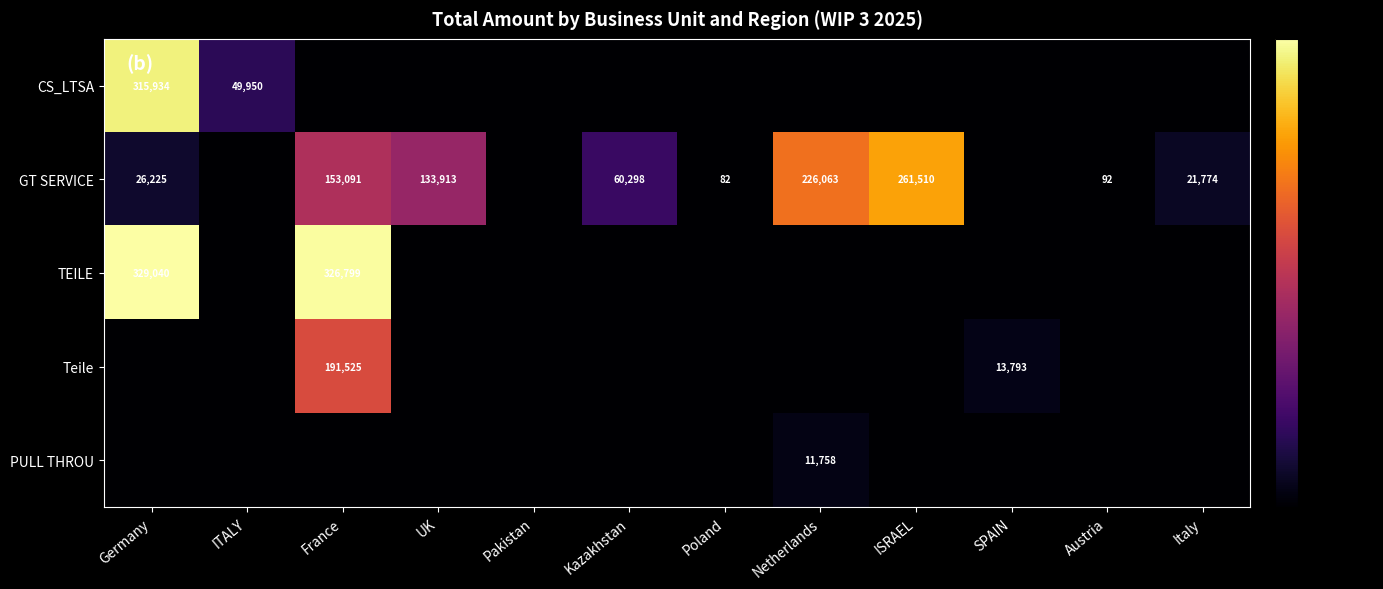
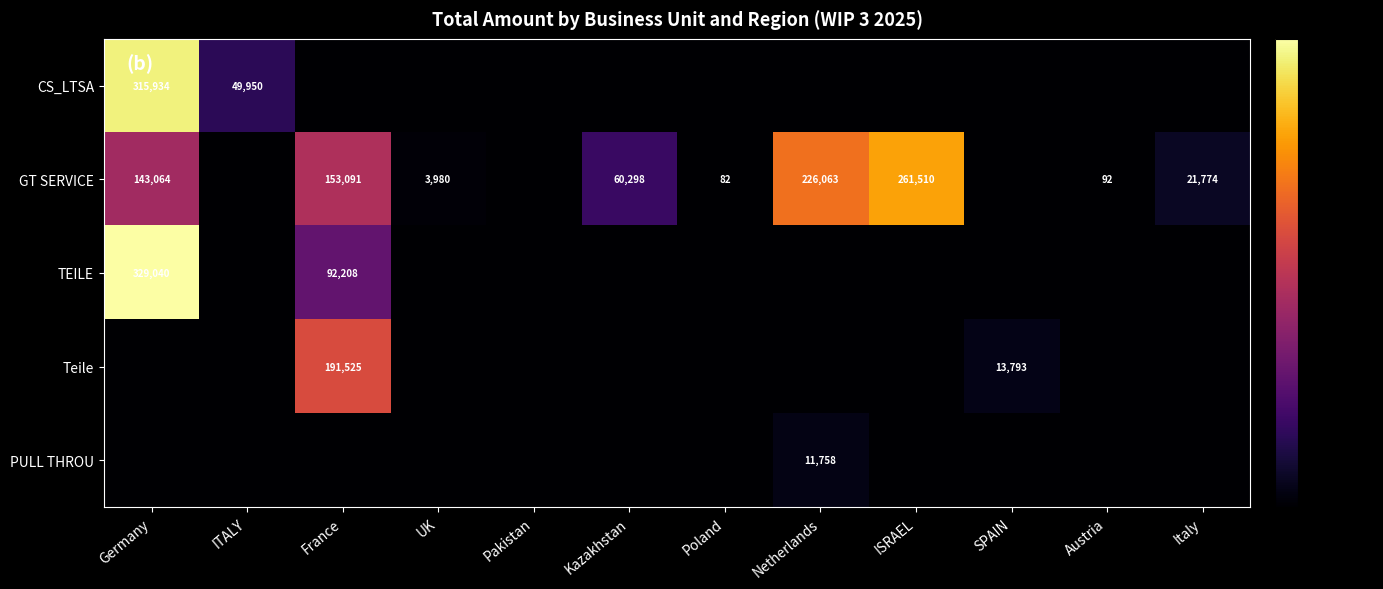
  {
    "CS_LTSA": {
      "ITALY": "49,950"
    },
    "GT SERVICE": {
-     "Germany": "26,225",
+     "Germany": "143,064",
      "France": "153,091",
-     "UK": "133,913",
+     "UK": "3,980",
      "Kazakhstan": "60,298",
      "Poland": "82",
      "Netherlands": "226,063",
      "ISRAEL": "261,510",
      "Austria": "92",
      "Italy": "21,774"
    },
    "TEILE": {
      "Germany": "329,040",
-     "France": "326,799"
+     "France": "92,208"
    },
    "Teile": {
      "France": "191,525",
      "SPAIN": "13,793"
    },
    "PULL THROU": {
      "Netherlands": "11,758"
    }
  }
